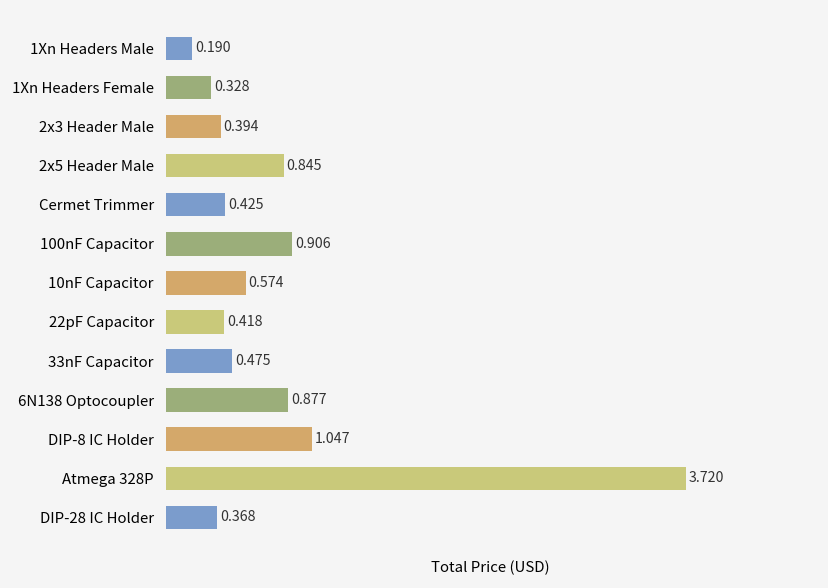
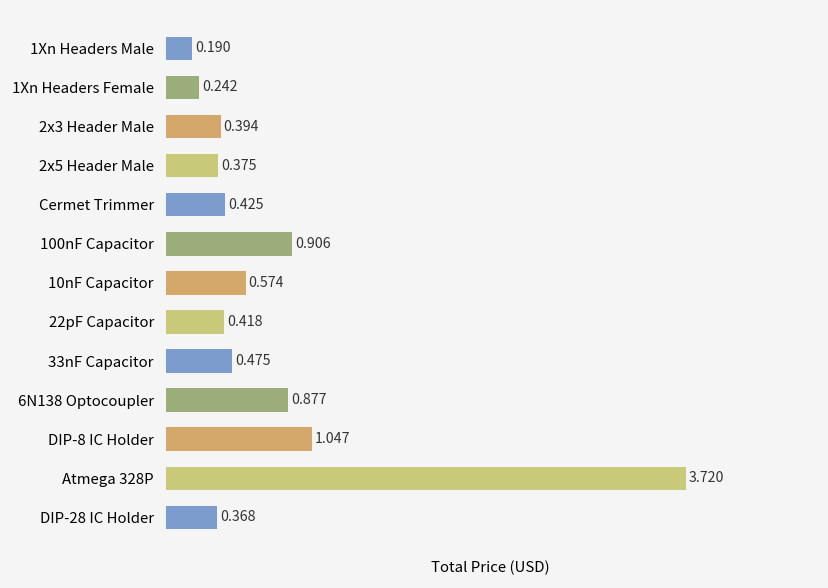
  {
    "1Xn Headers Male": 0.190,
-   "1Xn Headers Female": 0.328,
+   "1Xn Headers Female": 0.242,
    "2x3 Header Male": 0.394,
-   "2x5 Header Male": 0.845,
+   "2x5 Header Male": 0.375,
    "Cermet Trimmer": 0.425,
    "100nF Capacitor": 0.906,
    "10nF Capacitor": 0.574,
    "22pF Capacitor": 0.418,
    "33nF Capacitor": 0.475,
    "6N138 Optocoupler": 0.877,
    "DIP-8 IC Holder": 1.047,
    "Atmega 328P": 3.720,
    "DIP-28 IC Holder": 0.368
  }
